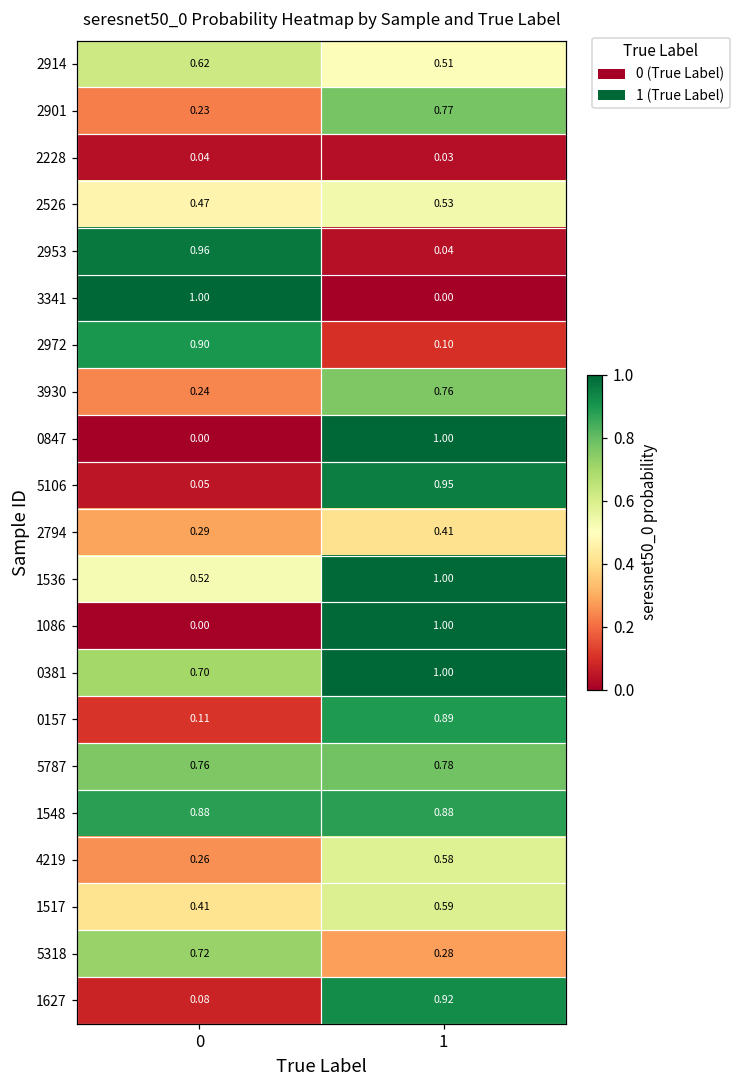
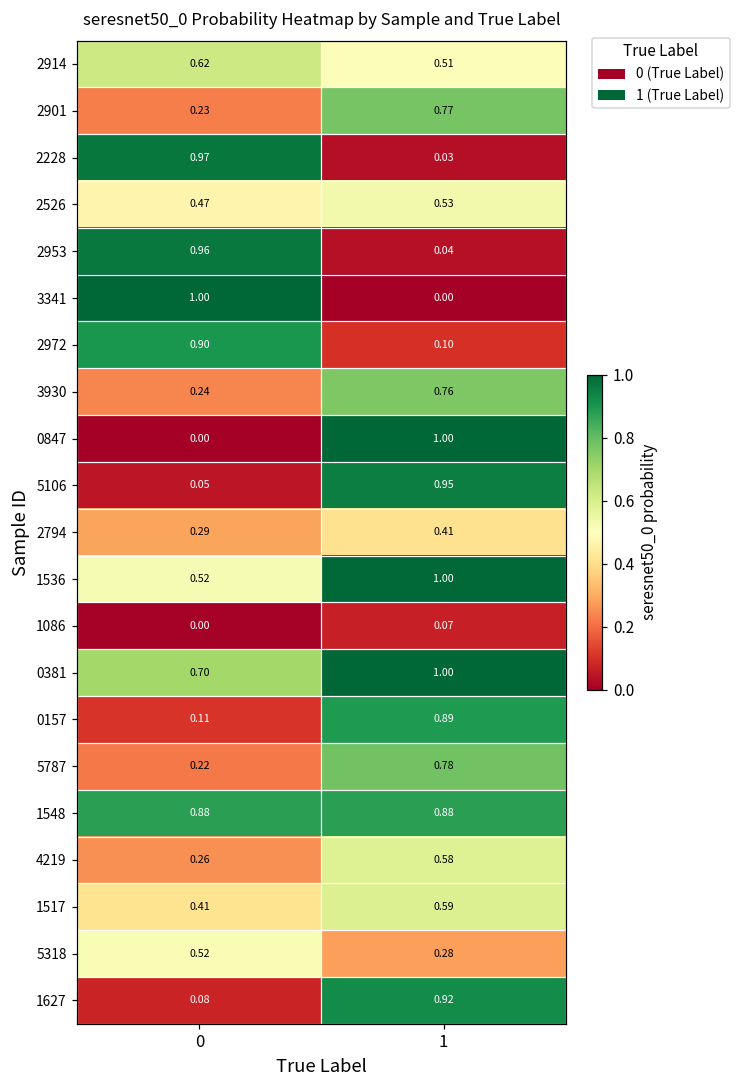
  {
    "2914": {
      "0": 0.62,
      "1": 0.51
    },
    "2901": {
      "0": 0.23,
      "1": 0.77
    },
    "2228": {
-     "0": 0.04,
+     "0": 0.97,
      "1": 0.03
    },
    "2526": {
      "0": 0.47,
      "1": 0.53
    },
    "2953": {
      "0": 0.96,
      "1": 0.04
    },
    "3341": {
      "0": 1.00,
      "1": 0.00
    },
    "2972": {
      "0": 0.90,
      "1": 0.10
    },
    "3930": {
      "0": 0.24,
      "1": 0.76
    },
    "0847": {
      "0": 0.00,
      "1": 1.00
    },
    "5106": {
      "0": 0.05,
      "1": 0.95
    },
    "2794": {
      "0": 0.29,
      "1": 0.41
    },
    "1536": {
      "0": 0.52,
      "1": 1.00
    },
    "1086": {
      "0": 0.00,
-     "1": 1.00
+     "1": 0.07
    },
    "0381": {
      "0": 0.70,
      "1": 1.00
    },
    "0157": {
      "0": 0.11,
      "1": 0.89
    },
    "5787": {
-     "0": 0.76,
+     "0": 0.22,
      "1": 0.78
    },
    "1548": {
      "0": 0.88,
      "1": 0.88
    },
    "4219": {
      "0": 0.26,
      "1": 0.58
    },
    "1517": {
      "0": 0.41,
      "1": 0.59
    },
    "5318": {
-     "0": 0.72,
+     "0": 0.52,
      "1": 0.28
    },
    "1627": {
      "0": 0.08,
      "1": 0.92
    }
  }
